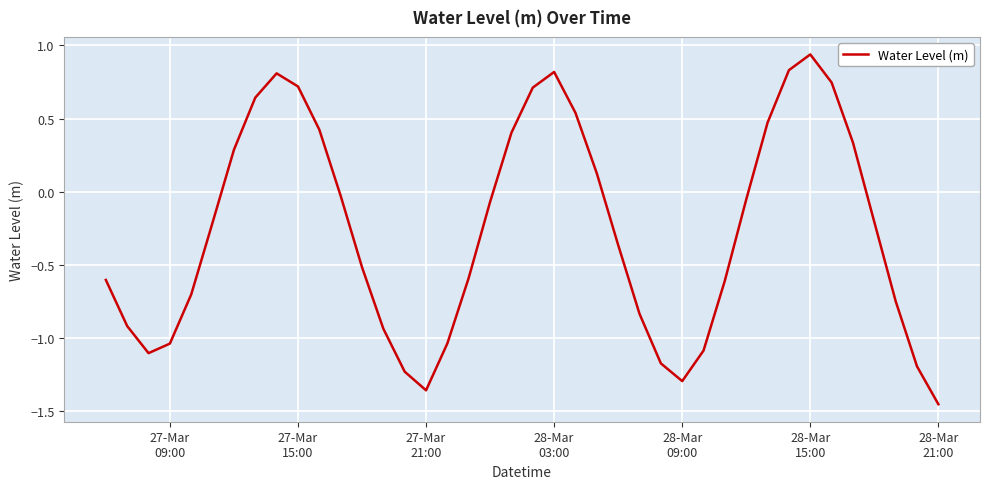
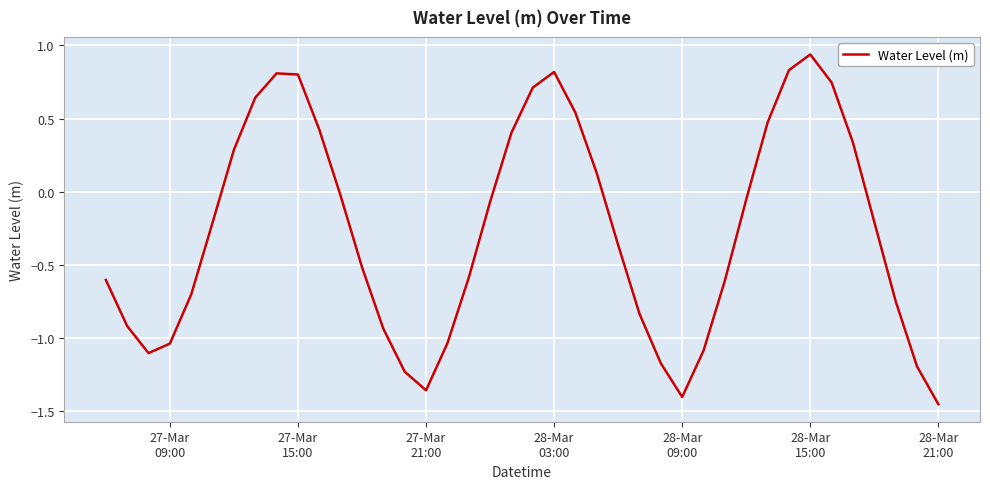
  {
    "27-Mar 09:00": -1.04,
-   "27-Mar 15:00": 0.72,
+   "27-Mar 15:00": 0.80,
    "27-Mar 21:00": -1.36,
    "28-Mar 03:00": 0.82,
-   "28-Mar 09:00": -1.29,
+   "28-Mar 09:00": -1.40,
    "28-Mar 15:00": 0.94,
    "28-Mar 21:00": -1.45
  }
